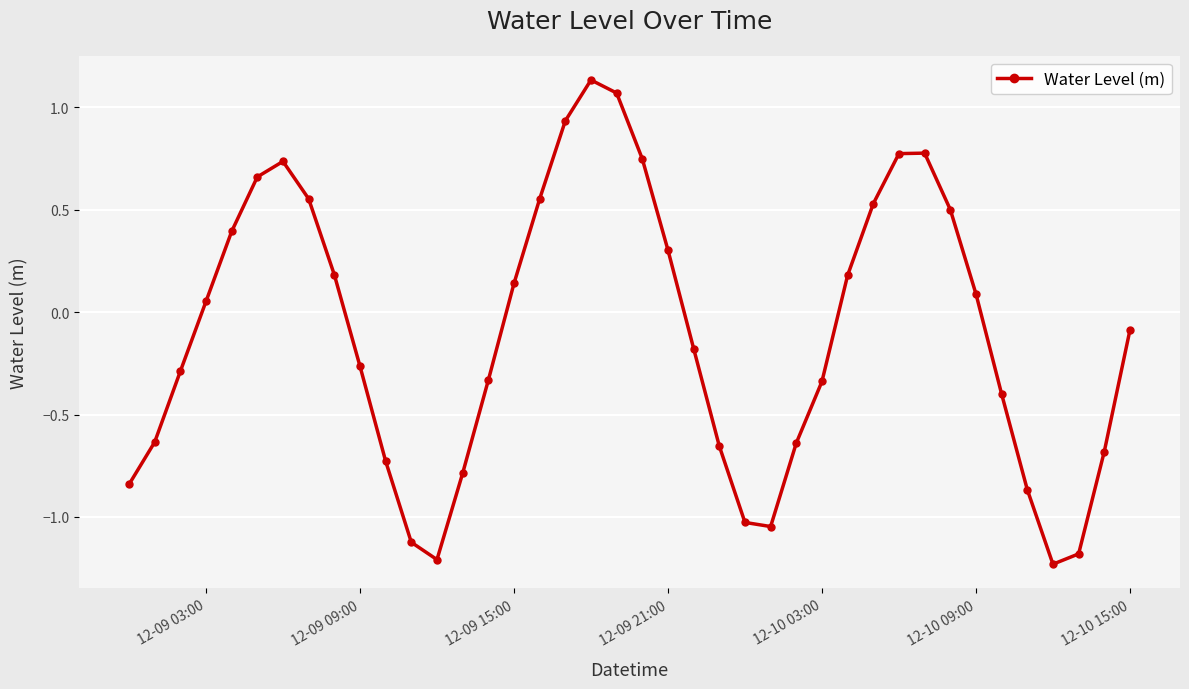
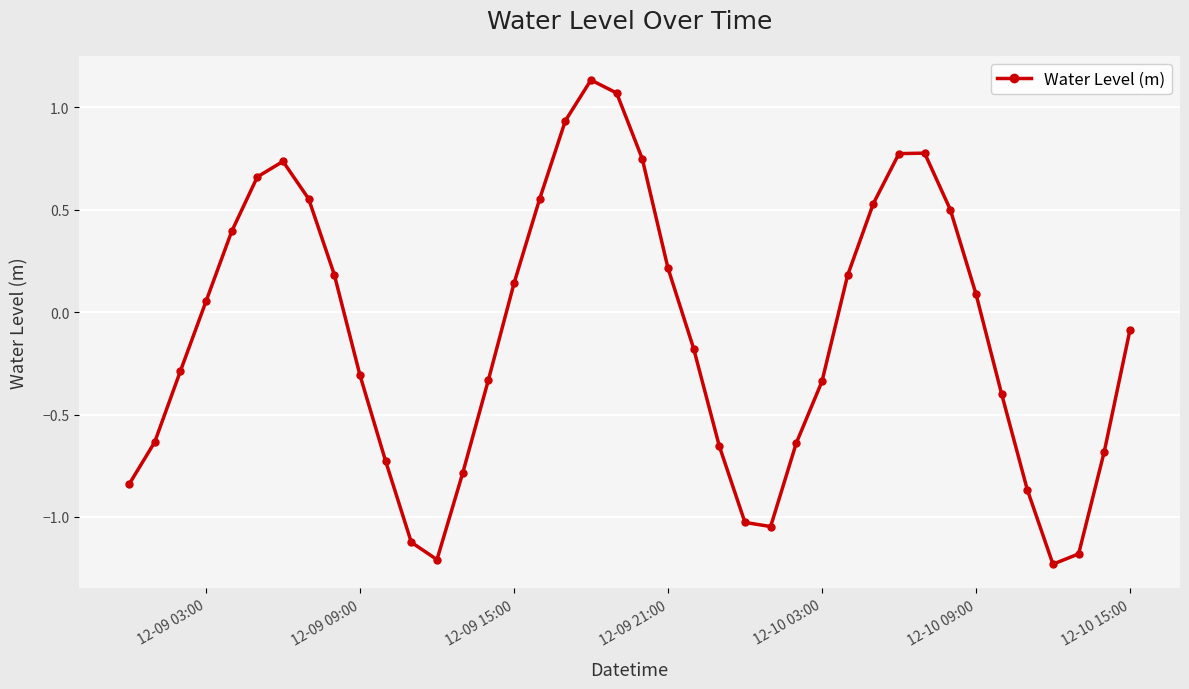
  {
    "12-09 03:00": 0.05,
-   "12-09 09:00": -0.26,
+   "12-09 09:00": -0.31,
    "12-09 15:00": 0.14,
-   "12-09 21:00": 0.30,
+   "12-09 21:00": 0.22,
    "12-10 03:00": -0.34,
    "12-10 09:00": 0.09,
    "12-10 15:00": -0.09
  }
